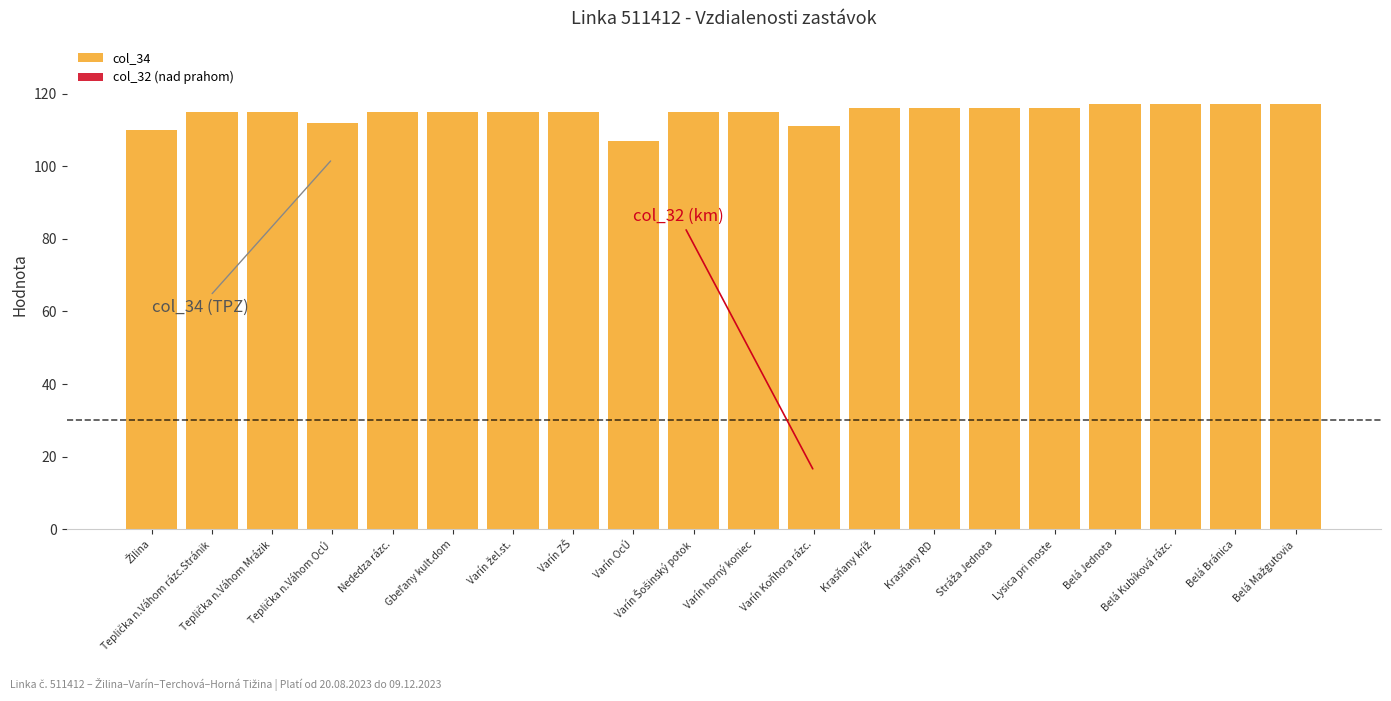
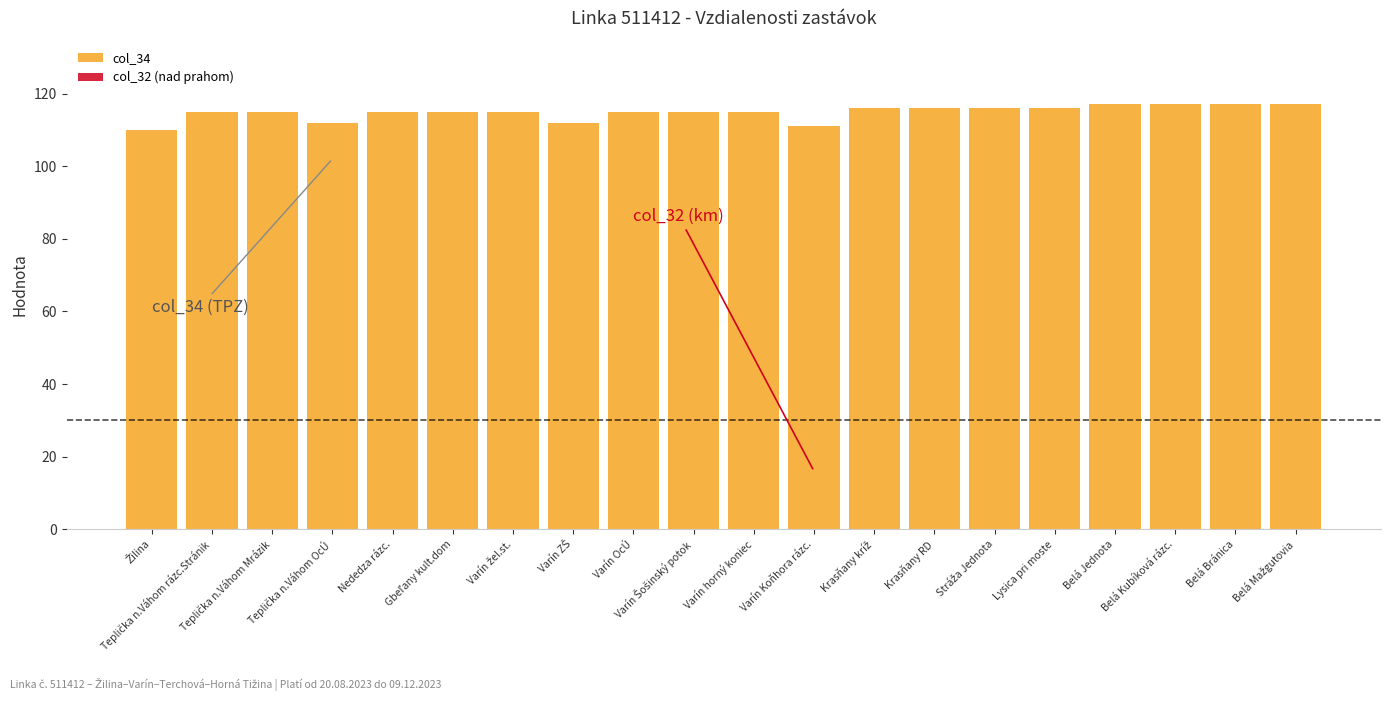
  {
    "col_34": {
      "Žilina": 110,
      "Teplička n.Váhom rázc.Stránik": 115,
      "Teplička n.Váhom Mrázik": 115,
      "Teplička n.Váhom OcÚ": 112,
      "Nededza rázc.": 115,
      "Gbeľany kult.dom": 115,
      "Varín žel.st.": 115,
-     "Varín ZŠ": 115,
-     "Varín OcÚ": 107,
+     "Varín ZŠ": 112,
+     "Varín OcÚ": 115,
      "Varín Šošinský potok": 115,
      "Varín horný koniec": 115,
      "Varín Koňhora rázc.": 111,
      "Krasňany kríž": 116,
      "Krasňany RD": 116,
      "Stráža Jednota": 116,
      "Lysica pri moste": 116,
      "Belá Jednota": 117,
      "Belá Kubíková rázc.": 117,
      "Belá Bránica": 117,
      "Belá Mažgutovia": 117
    }
  }
